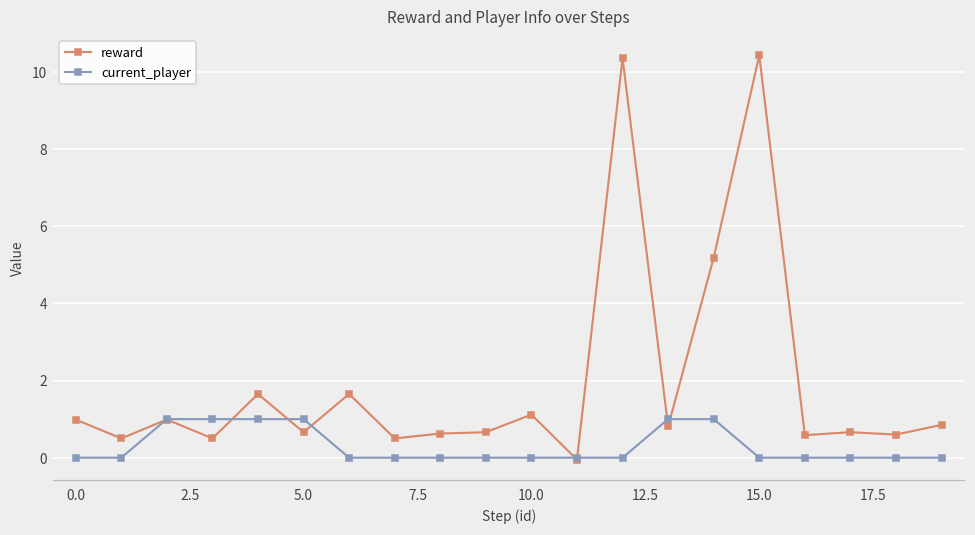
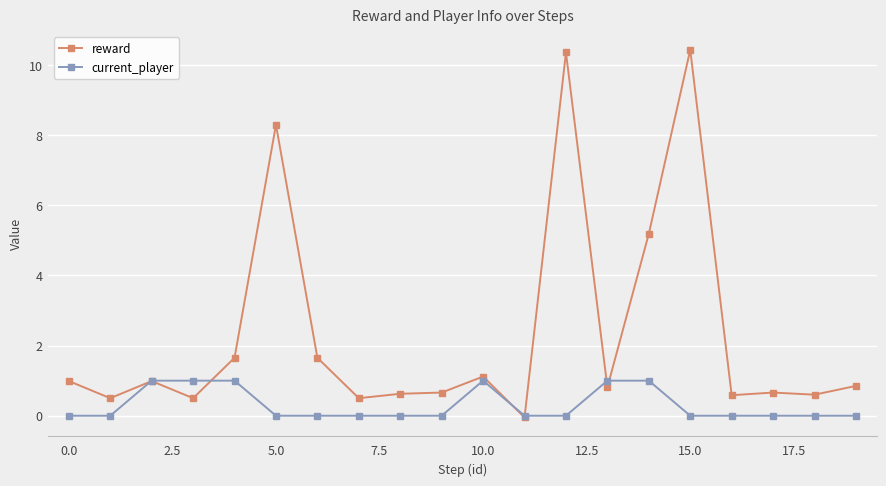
  {
    "reward": {
      "0.0": 1.0,
-     "5.0": 0.7,
+     "5.0": 8.3,
      "10.0": 1.1,
      "15.0": 10.4
    },
    "current_player": {
      "0.0": 0,
-     "5.0": 1,
-     "10.0": 0,
+     "5.0": 0,
+     "10.0": 1,
      "15.0": 0
    }
  }
